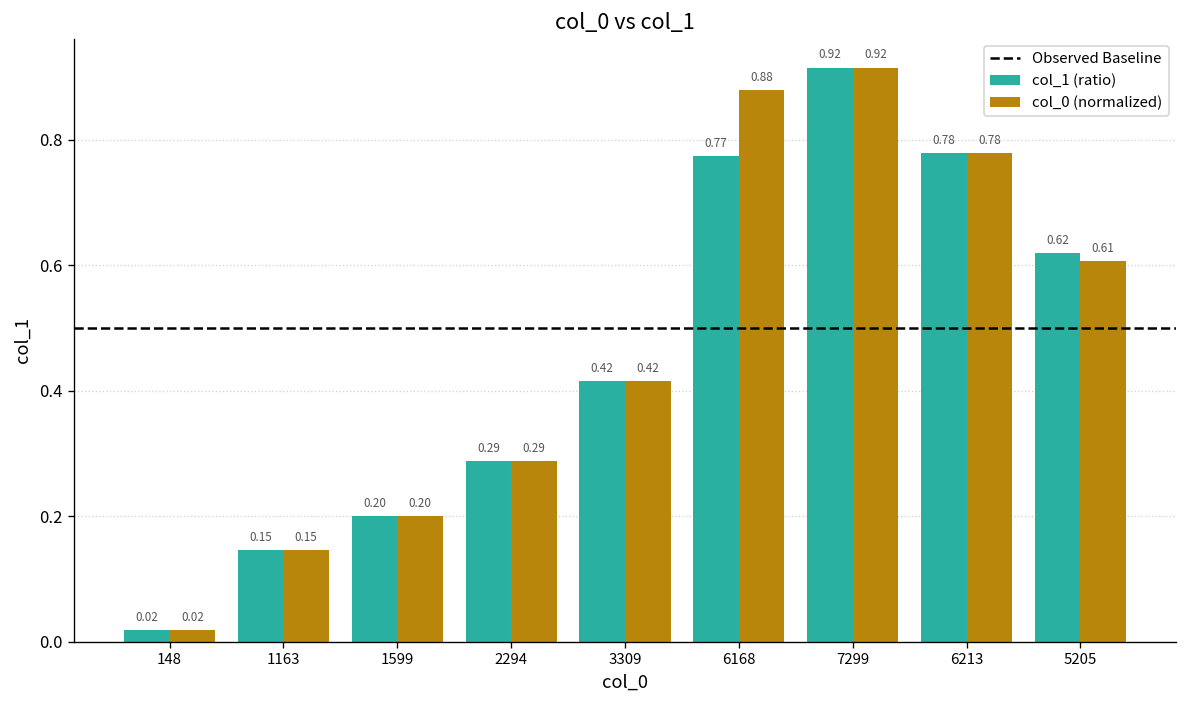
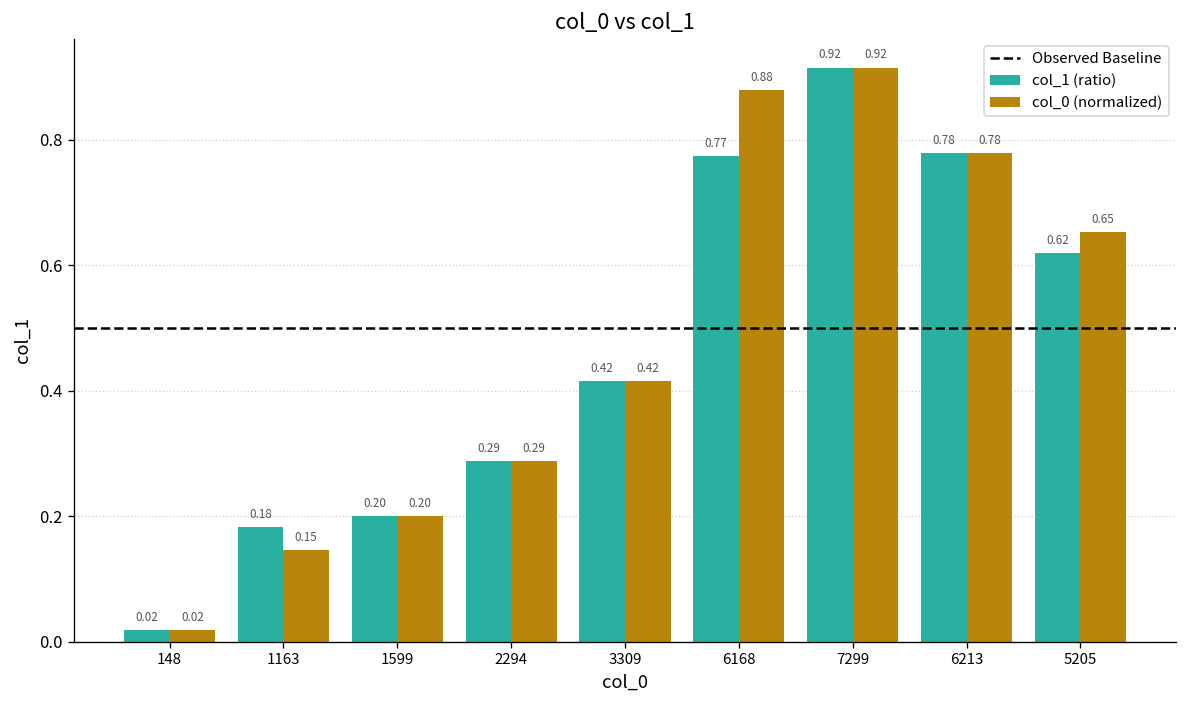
  {
    "col_1 (ratio)": {
      "148": 0.02,
-     "1163": 0.15,
+     "1163": 0.18,
      "1599": 0.20,
      "2294": 0.29,
      "3309": 0.42,
      "6168": 0.77,
      "7299": 0.92,
      "6213": 0.78,
      "5205": 0.62
    },
    "col_0 (normalized)": {
      "148": 0.02,
      "1163": 0.15,
      "1599": 0.20,
      "2294": 0.29,
      "3309": 0.42,
      "6168": 0.88,
      "7299": 0.92,
      "6213": 0.78,
-     "5205": 0.61
+     "5205": 0.65
    }
  }
